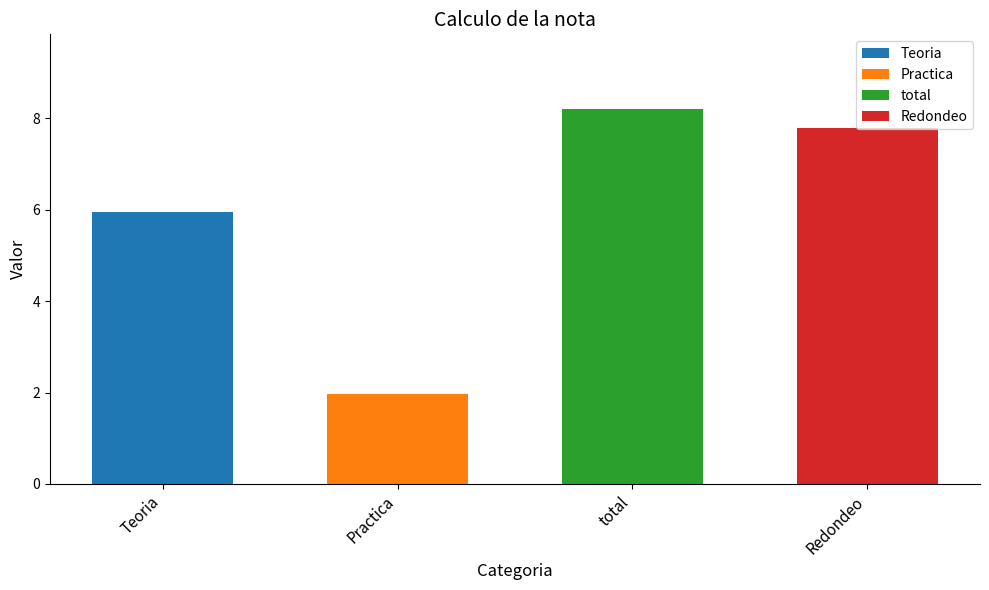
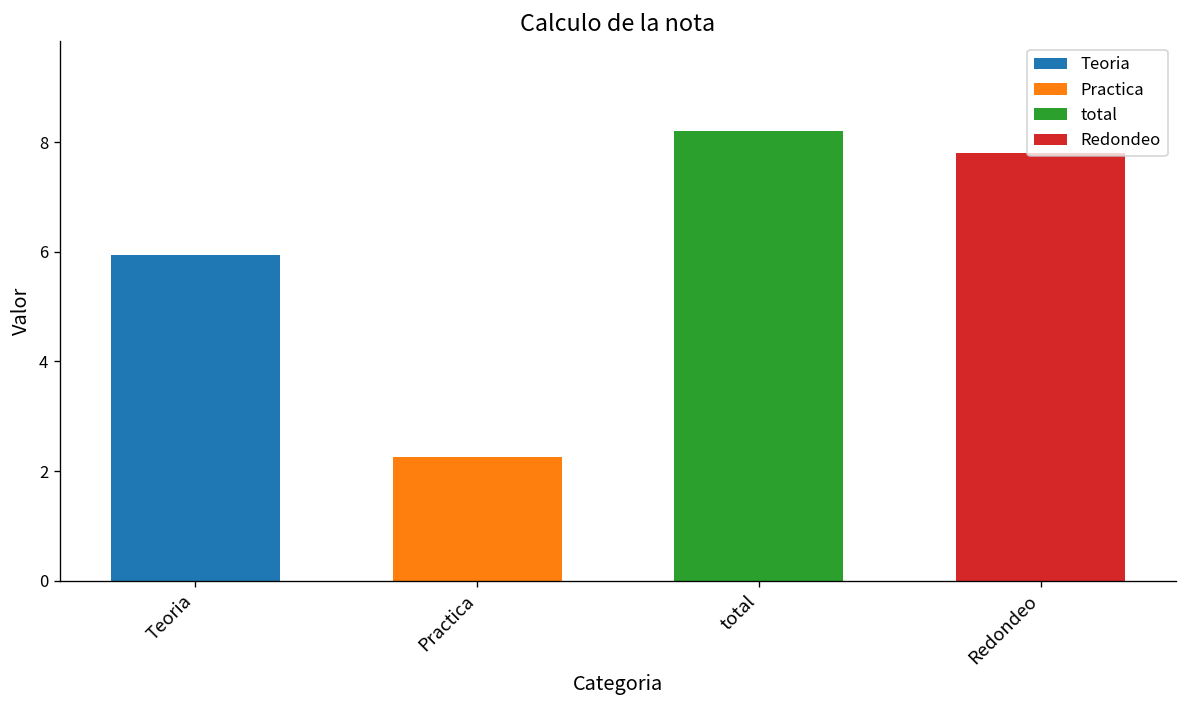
  {
    "Teoria": 6.0,
-   "Practica": 2.0,
+   "Practica": 2.3,
    "total": 8.2
  }
